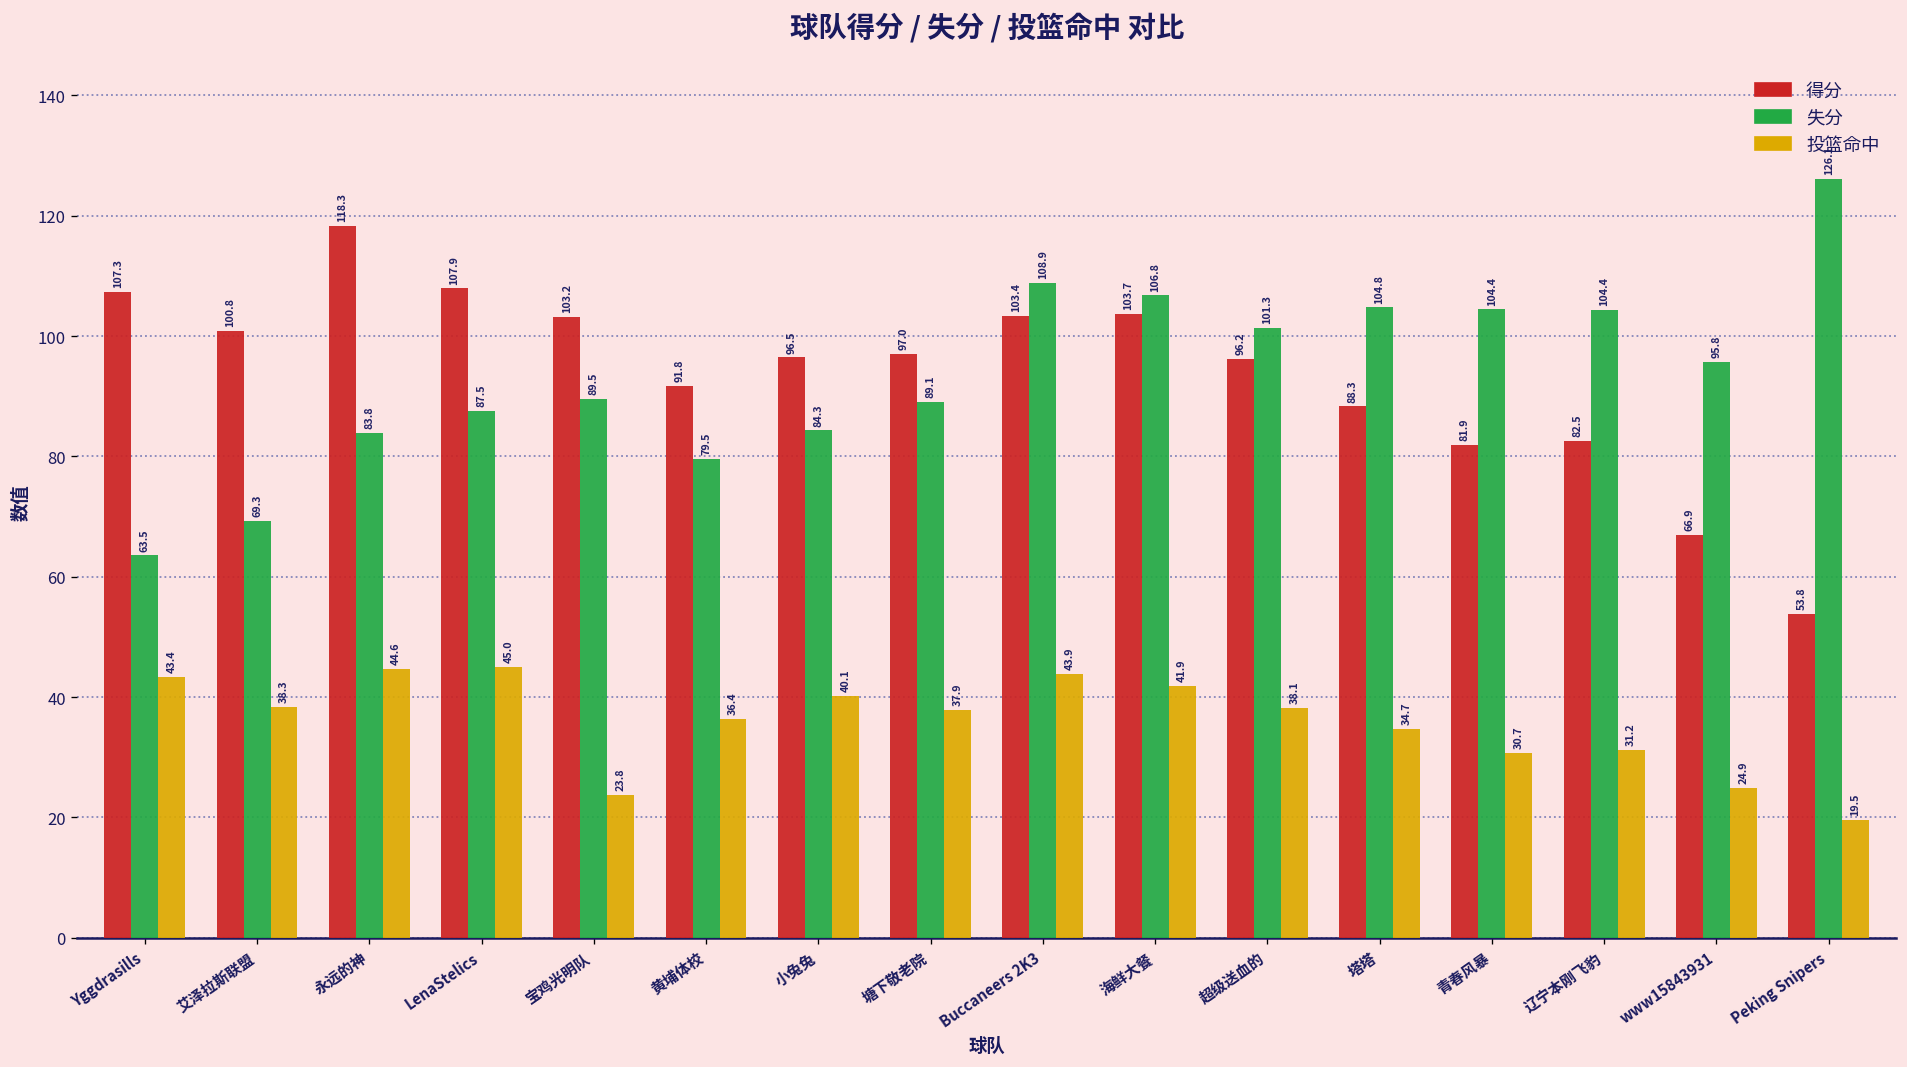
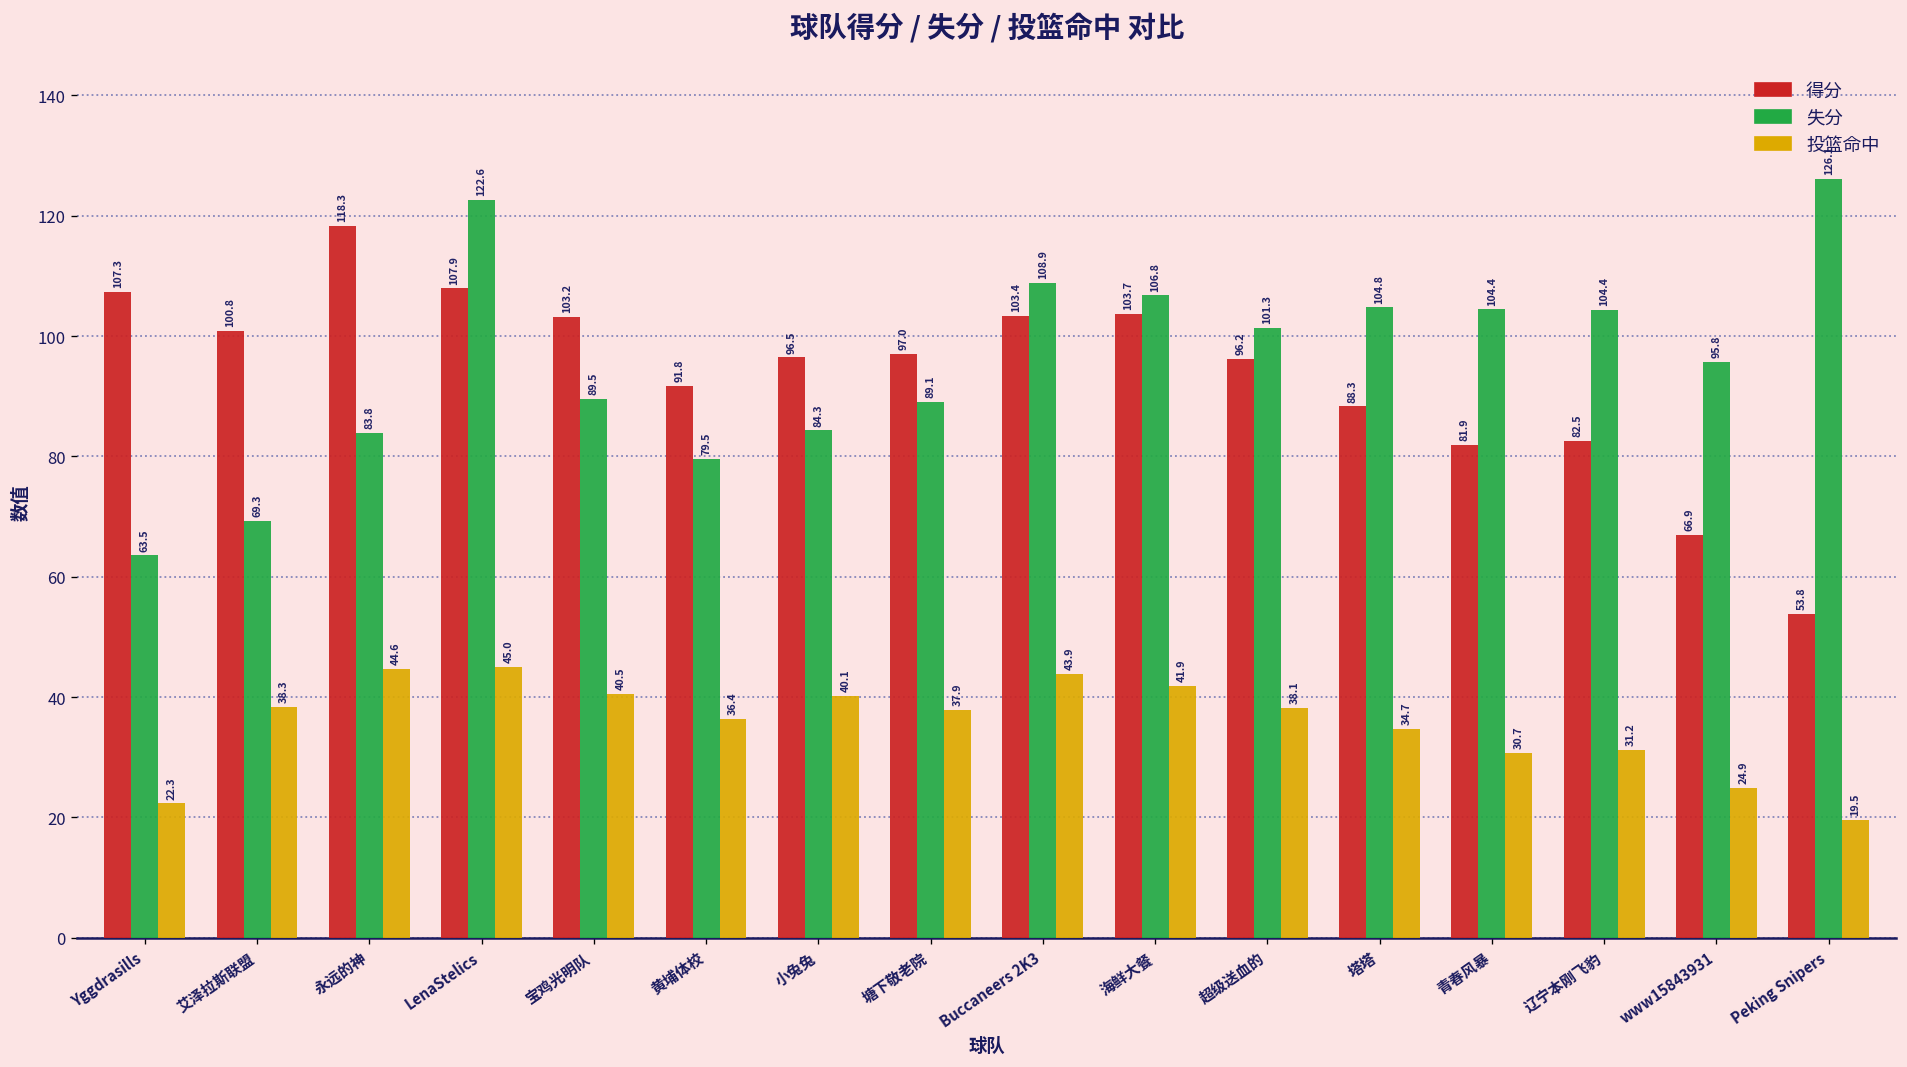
  {
    "得分": {
      "Yggdrasills": 107.3,
      "艾泽拉斯联盟": 100.8,
      "永远的神": 118.3,
      "LenaStelics": 107.9,
      "宝鸡光明队": 103.2,
      "黄埔体校": 91.8,
      "小兔兔": 96.5,
      "塘下敬老院": 97.0,
      "Buccaneers 2K3": 103.4,
      "海鲜大餐": 103.7,
      "超级送血的": 96.2,
      "塔塔": 88.3,
      "青春风暴": 81.9,
      "辽宁本刚飞豹": 82.5,
      "www15843931": 66.9,
      "Peking Snipers": 53.8
    },
    "失分": {
      "Yggdrasills": 63.5,
      "艾泽拉斯联盟": 69.3,
      "永远的神": 83.8,
-     "LenaStelics": 87.5,
+     "LenaStelics": 122.6,
      "宝鸡光明队": 89.5,
      "黄埔体校": 79.5,
      "小兔兔": 84.3,
      "塘下敬老院": 89.1,
      "Buccaneers 2K3": 108.9,
      "海鲜大餐": 106.8,
      "超级送血的": 101.3,
      "塔塔": 104.8,
      "青春风暴": 104.4,
      "辽宁本刚飞豹": 104.4,
      "www15843931": 95.8,
      "Peking Snipers": 126.1
    },
    "投篮命中": {
-     "Yggdrasills": 43.4,
+     "Yggdrasills": 22.3,
      "艾泽拉斯联盟": 38.3,
      "永远的神": 44.6,
      "LenaStelics": 45.0,
-     "宝鸡光明队": 23.8,
+     "宝鸡光明队": 40.5,
      "黄埔体校": 36.4,
      "小兔兔": 40.1,
      "塘下敬老院": 37.9,
      "Buccaneers 2K3": 43.9,
      "海鲜大餐": 41.9,
      "超级送血的": 38.1,
      "塔塔": 34.7,
      "青春风暴": 30.7,
      "辽宁本刚飞豹": 31.2,
      "www15843931": 24.9,
      "Peking Snipers": 19.5
    }
  }
